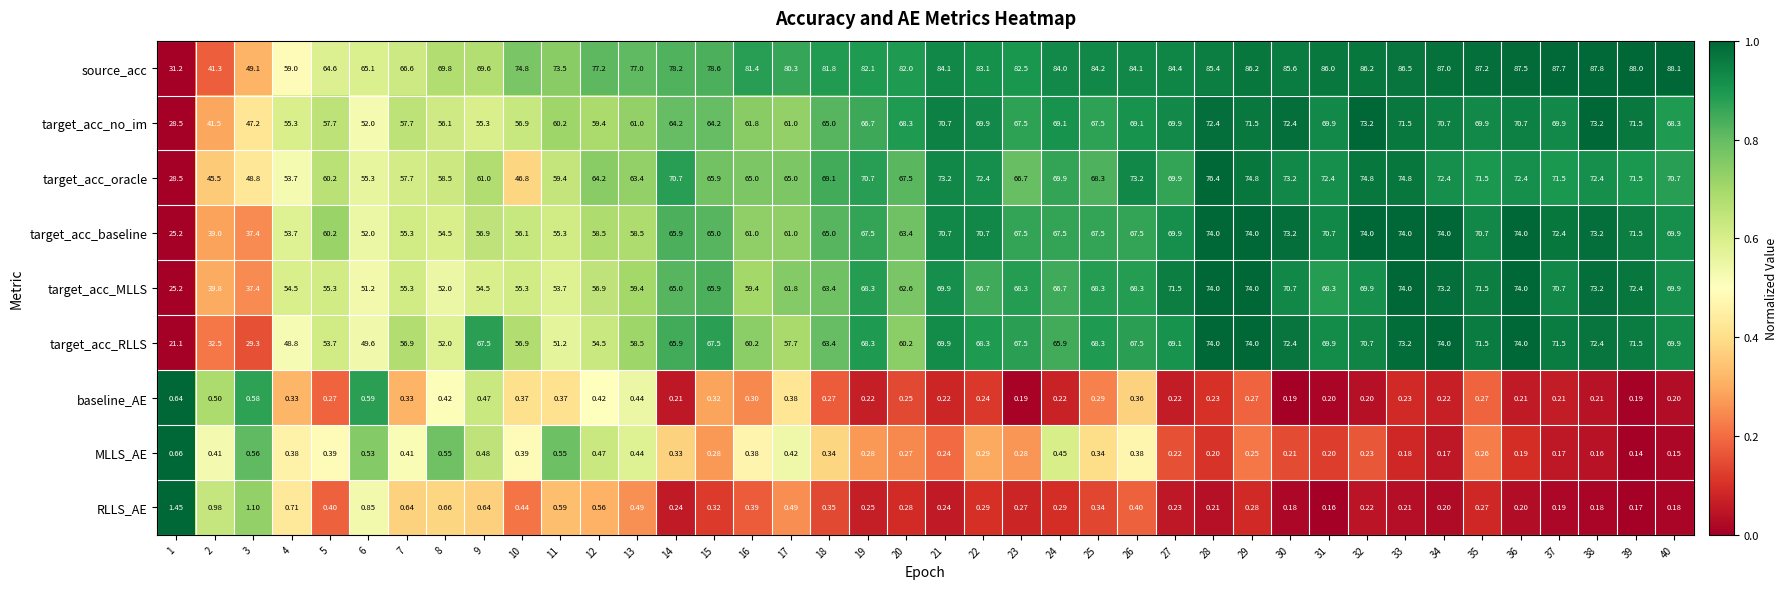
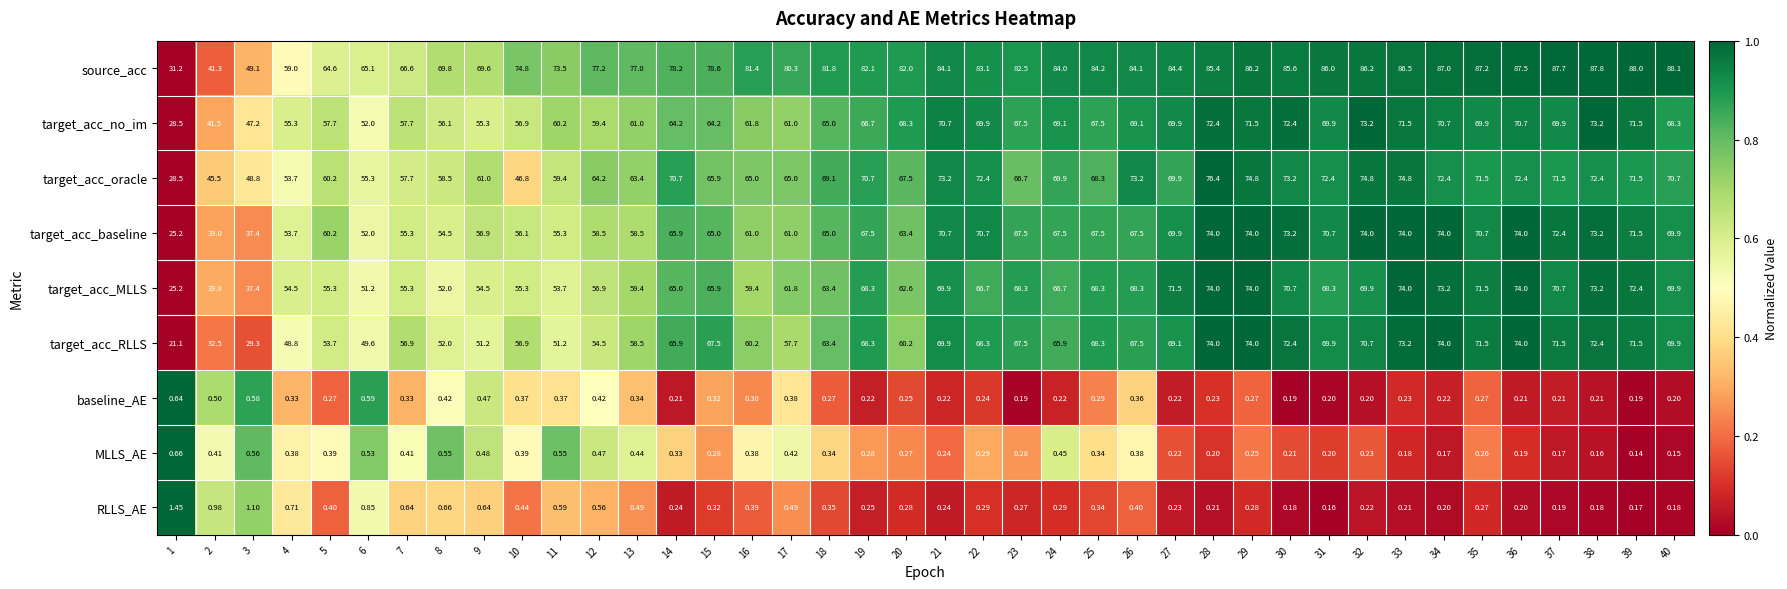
  {
    "target_acc_RLLS": {
      "1": 21.1,
      "2": 32.5,
      "3": 29.3,
      "4": 48.8,
      "5": 53.7,
      "6": 49.6,
      "7": 56.9,
      "8": 52.0,
-     "9": 67.5,
+     "9": 51.2,
      "10": 56.9,
      "11": 51.2,
      "12": 54.5,
      "13": 58.5,
      "14": 65.9,
      "15": 67.5,
      "16": 60.2,
      "17": 57.7,
      "18": 63.4,
      "19": 68.3,
      "20": 60.2,
      "21": 69.9,
      "22": 68.3,
      "23": 67.5,
      "24": 65.9,
      "25": 68.3,
      "26": 67.5,
      "27": 69.1,
      "28": 74.0,
      "29": 74.0,
      "30": 72.4,
      "31": 69.9,
      "32": 70.7,
      "33": 73.2,
      "34": 74.0,
      "35": 71.5,
      "36": 74.0,
      "37": 71.5,
      "38": 72.4,
      "39": 71.5,
      "40": 69.9
    },
    "baseline_AE": {
      "1": 0.64,
      "2": 0.50,
      "3": 0.58,
      "4": 0.33,
      "5": 0.27,
      "6": 0.59,
      "7": 0.33,
      "8": 0.42,
      "9": 0.47,
      "10": 0.37,
      "11": 0.37,
      "12": 0.42,
-     "13": 0.44,
+     "13": 0.34,
      "14": 0.21,
      "15": 0.32,
      "16": 0.30,
      "17": 0.38,
      "18": 0.27,
      "19": 0.22,
      "20": 0.25,
      "21": 0.22,
      "22": 0.24,
      "23": 0.19,
      "24": 0.22,
      "25": 0.29,
      "26": 0.36,
      "27": 0.22,
      "28": 0.23,
      "29": 0.27,
      "30": 0.19,
      "31": 0.20,
      "32": 0.20,
      "33": 0.23,
      "34": 0.22,
      "35": 0.27,
      "36": 0.21,
      "37": 0.21,
      "38": 0.21,
      "39": 0.19,
      "40": 0.20
    }
  }
